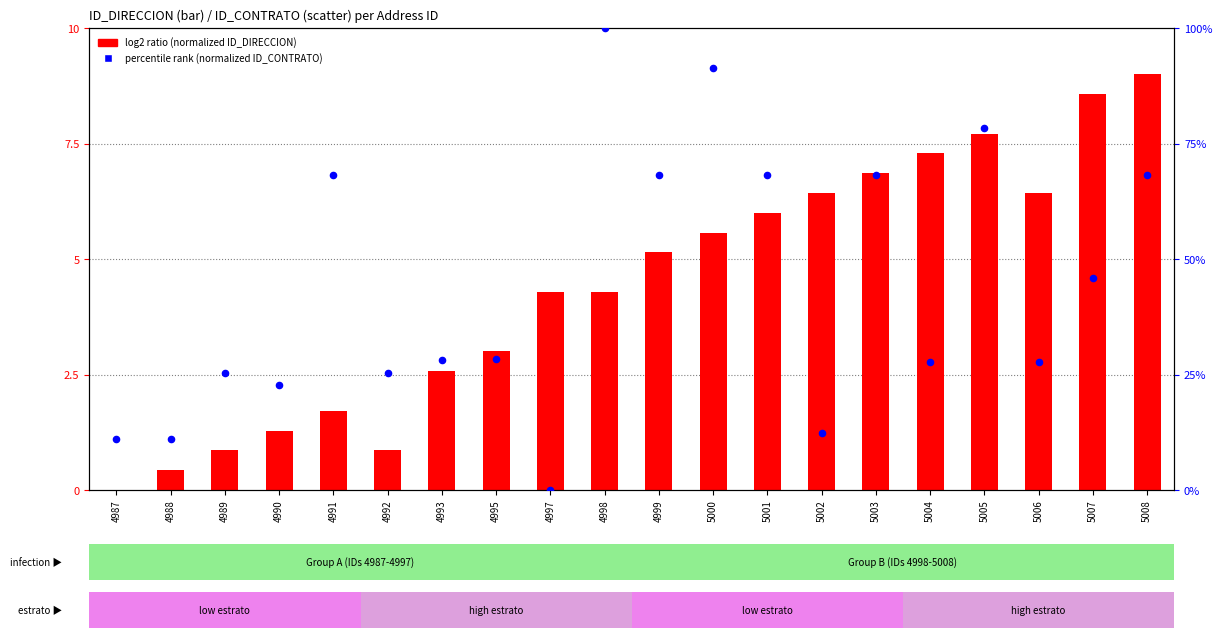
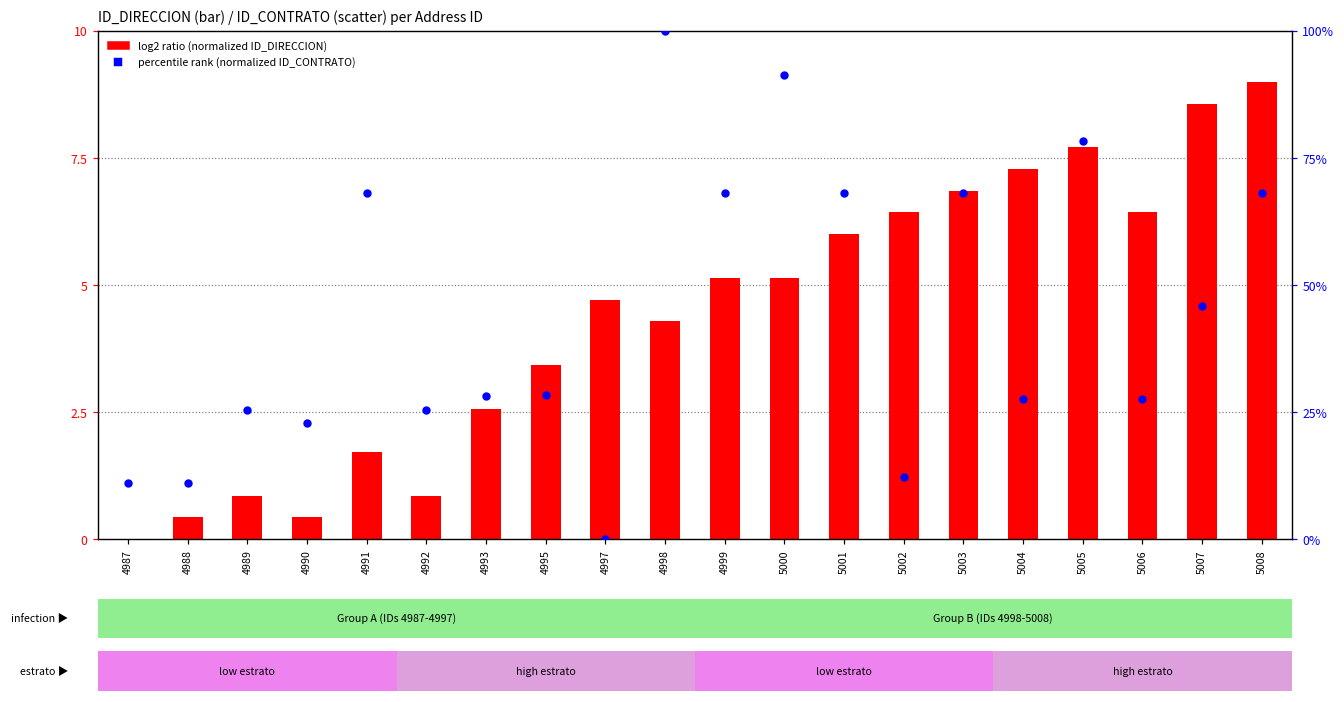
  {
    "log2 ratio (normalized ID_DIRECCION)": {
      "4987": 0.0,
      "4988": 0.4,
      "4989": 0.9,
-     "4990": 1.3,
+     "4990": 0.4,
      "4991": 1.7,
      "4992": 0.9,
      "4993": 2.6,
-     "4995": 3.0,
-     "4997": 4.3,
+     "4995": 3.4,
+     "4997": 4.7,
      "4998": 4.3,
      "4999": 5.1,
-     "5000": 5.6,
+     "5000": 5.1,
      "5001": 6.0,
      "5002": 6.4,
      "5003": 6.9,
      "5004": 7.3,
      "5005": 7.7,
      "5006": 6.4,
      "5007": 8.6,
      "5008": 9.0
    }
  }
